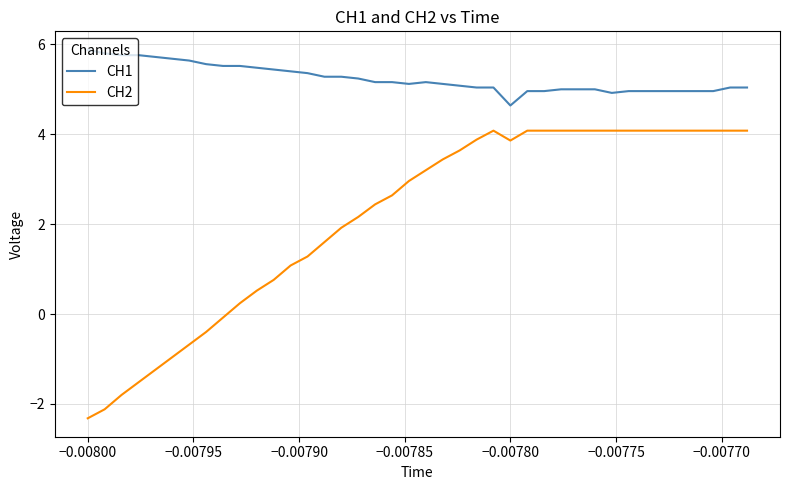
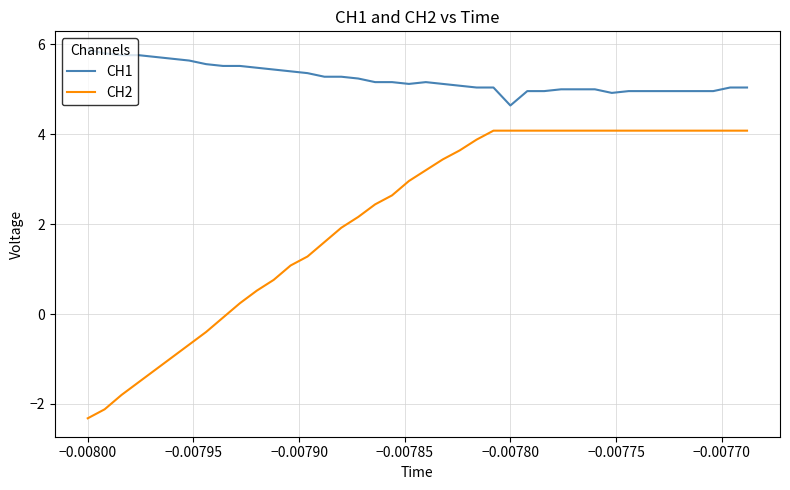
  {
    "CH1": {
      "−0.00780": 4.6
    },
    "CH2": {
      "−0.00800": -2.3,
-     "−0.00780": 3.9
+     "−0.00780": 4.1
    }
  }
